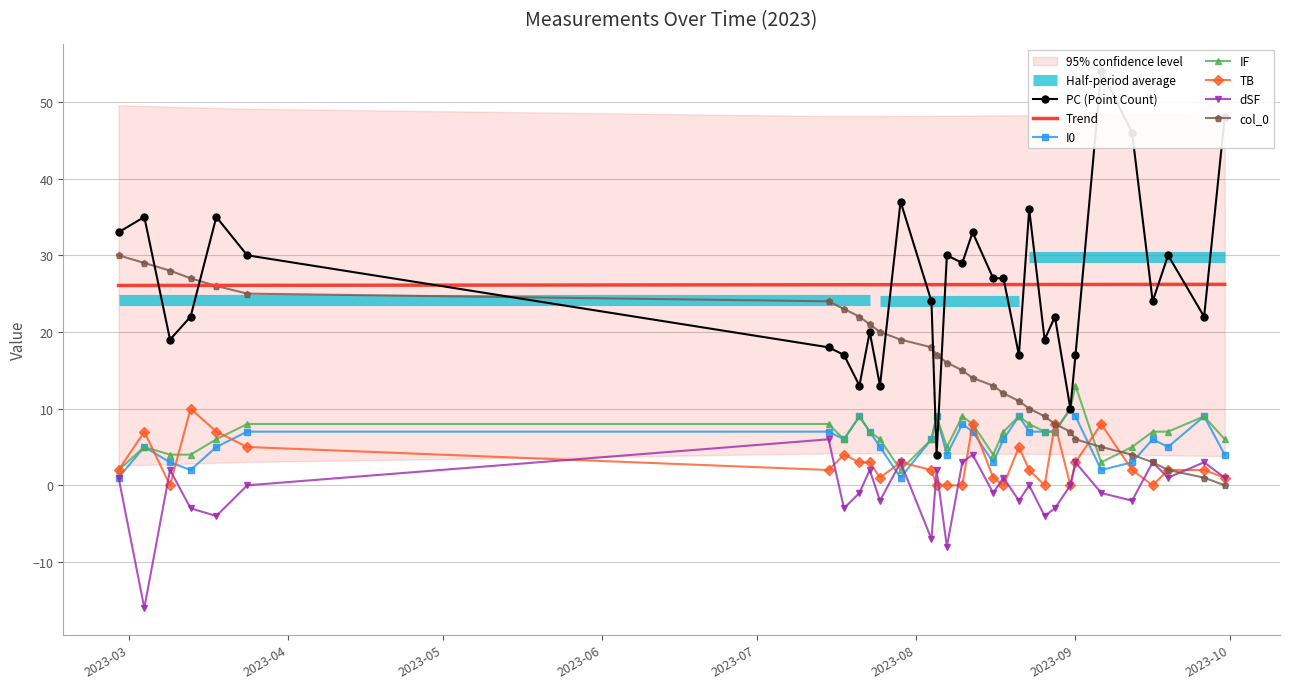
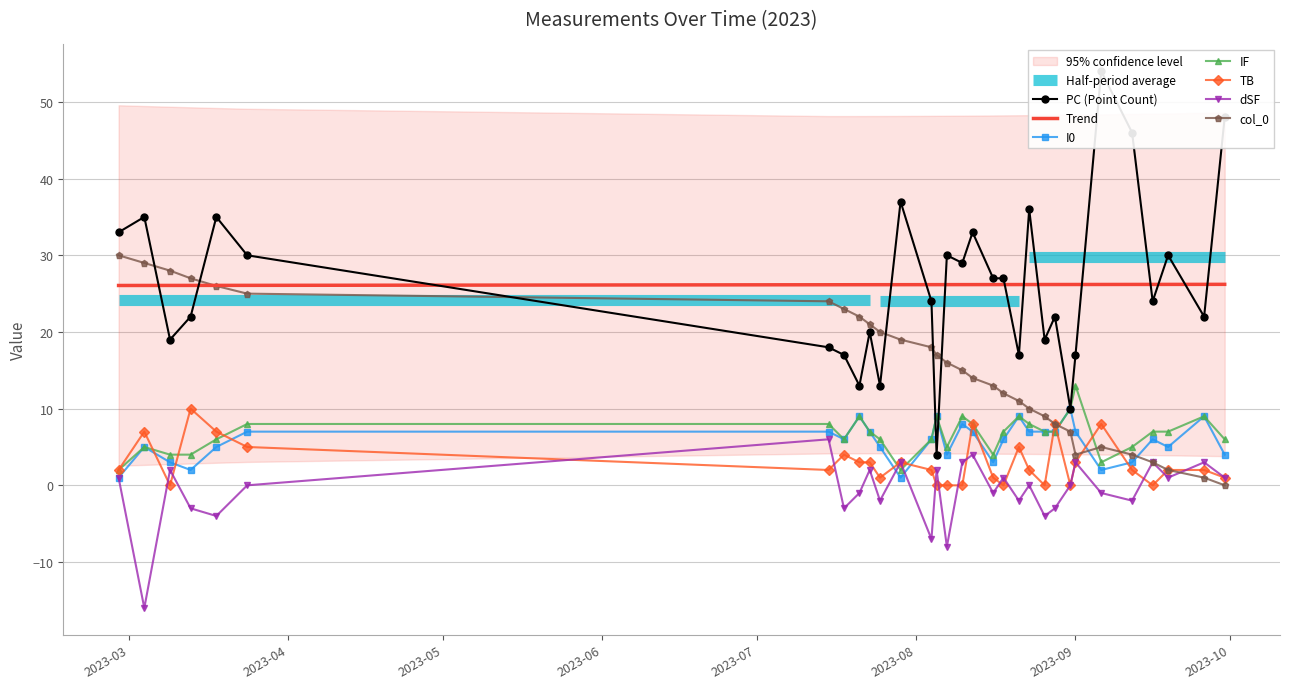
  {
    "PC (Point Count)": {
      "2023-09": 17
    },
    "I0": {
-     "2023-09": 9
+     "2023-09": 7
    },
    "IF": {
      "2023-09": 13
    },
    "col_0": {
-     "2023-09": 6
+     "2023-09": 4
    }
  }
